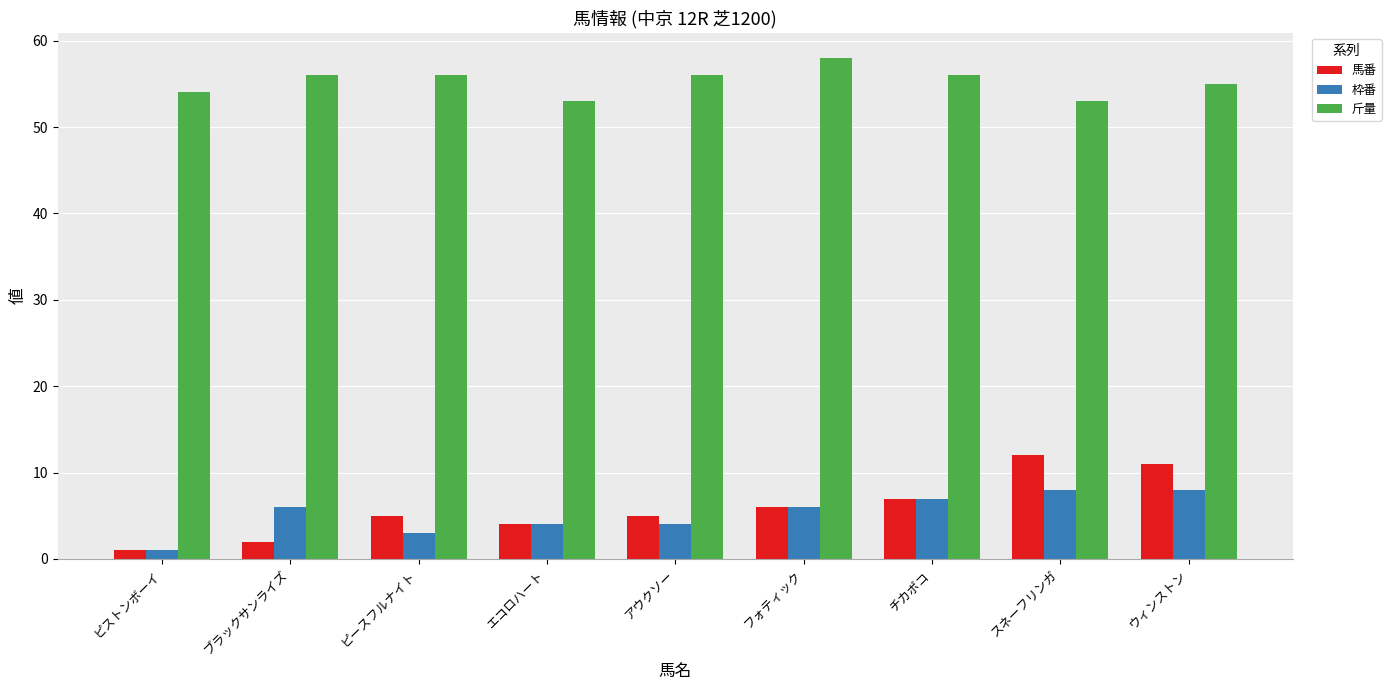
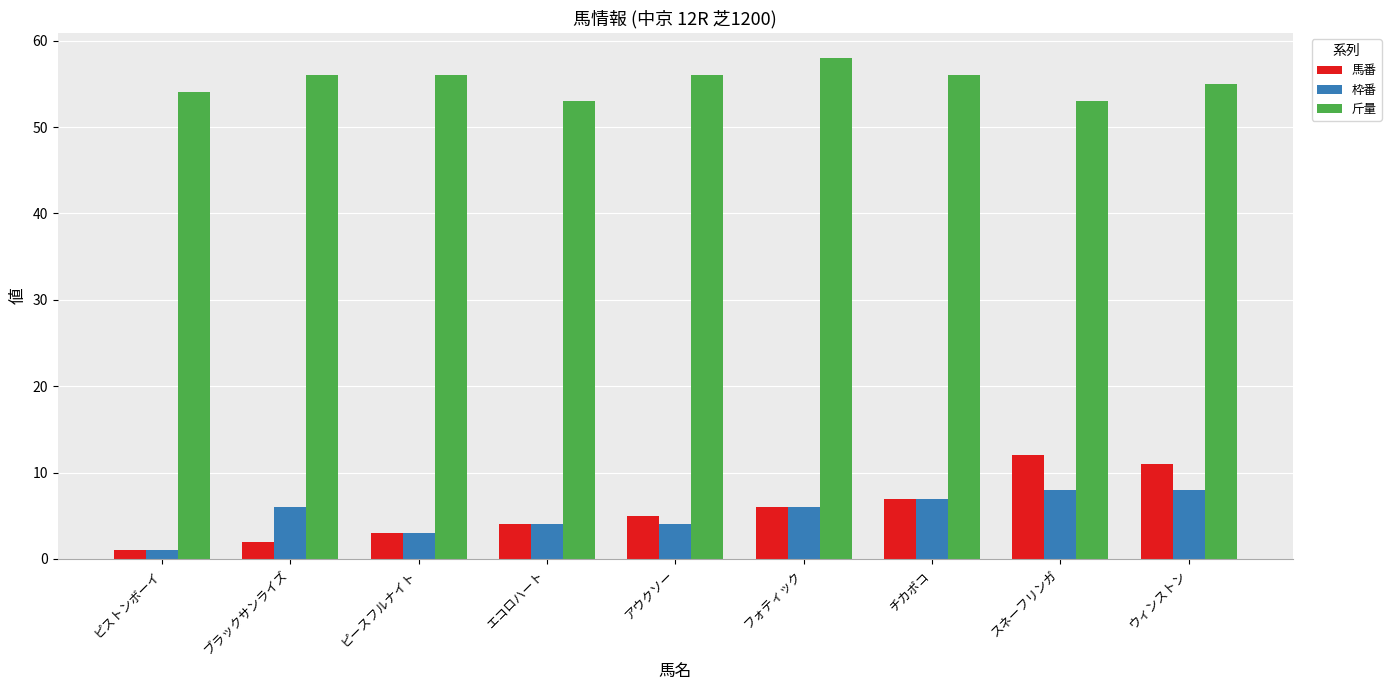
  {
    "馬番": {
      "ピストンボーイ": 1,
      "ブラックサンライズ": 2,
-     "ピースフルナイト": 5,
+     "ピースフルナイト": 3,
      "エコロハート": 4,
      "アウクソー": 5,
      "フォティック": 6,
      "チカポコ": 7,
      "スネーフリンガ": 12,
      "ウィンストン": 11
    },
    "枠番": {
      "ピストンボーイ": 1,
      "ブラックサンライズ": 6,
      "ピースフルナイト": 3,
      "エコロハート": 4,
      "アウクソー": 4,
      "フォティック": 6,
      "チカポコ": 7,
      "スネーフリンガ": 8,
      "ウィンストン": 8
    },
    "斤量": {
      "ピストンボーイ": 54,
      "ブラックサンライズ": 56,
      "ピースフルナイト": 56,
      "エコロハート": 53,
      "アウクソー": 56,
      "フォティック": 58,
      "チカポコ": 56,
      "スネーフリンガ": 53,
      "ウィンストン": 55
    }
  }
